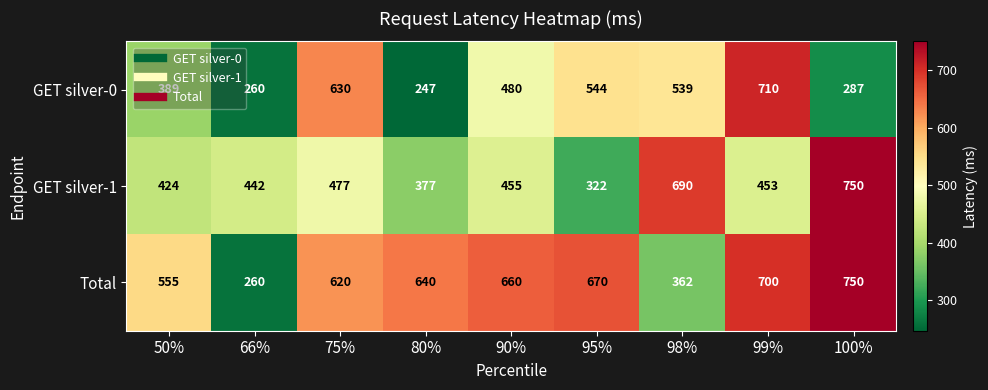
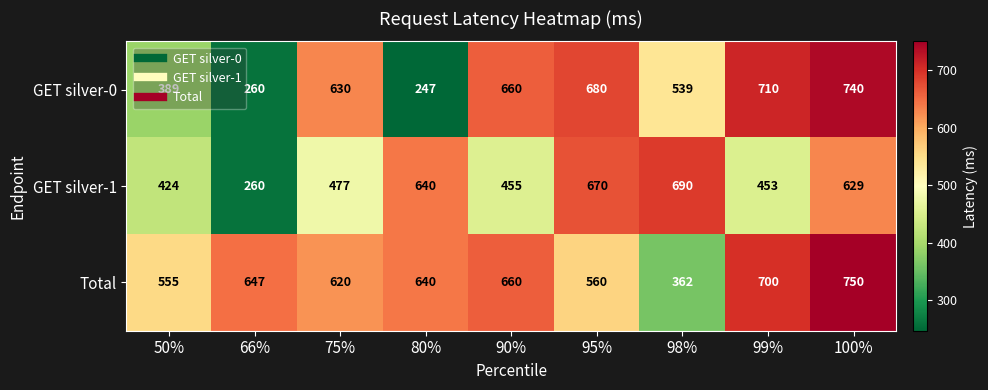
  {
    "GET silver-0": {
      "75%": 630,
      "80%": 247,
-     "90%": 480,
-     "95%": 544,
+     "90%": 660,
+     "95%": 680,
      "98%": 539,
      "99%": 710,
-     "100%": 287
+     "100%": 740
    },
    "GET silver-1": {
      "50%": 424,
-     "66%": 442,
+     "66%": 260,
      "75%": 477,
-     "80%": 377,
+     "80%": 640,
      "90%": 455,
-     "95%": 322,
+     "95%": 670,
      "98%": 690,
      "99%": 453,
-     "100%": 750
+     "100%": 629
    },
    "Total": {
      "50%": 555,
-     "66%": 260,
+     "66%": 647,
      "75%": 620,
      "80%": 640,
      "90%": 660,
-     "95%": 670,
+     "95%": 560,
      "98%": 362,
      "99%": 700,
      "100%": 750
    }
  }
